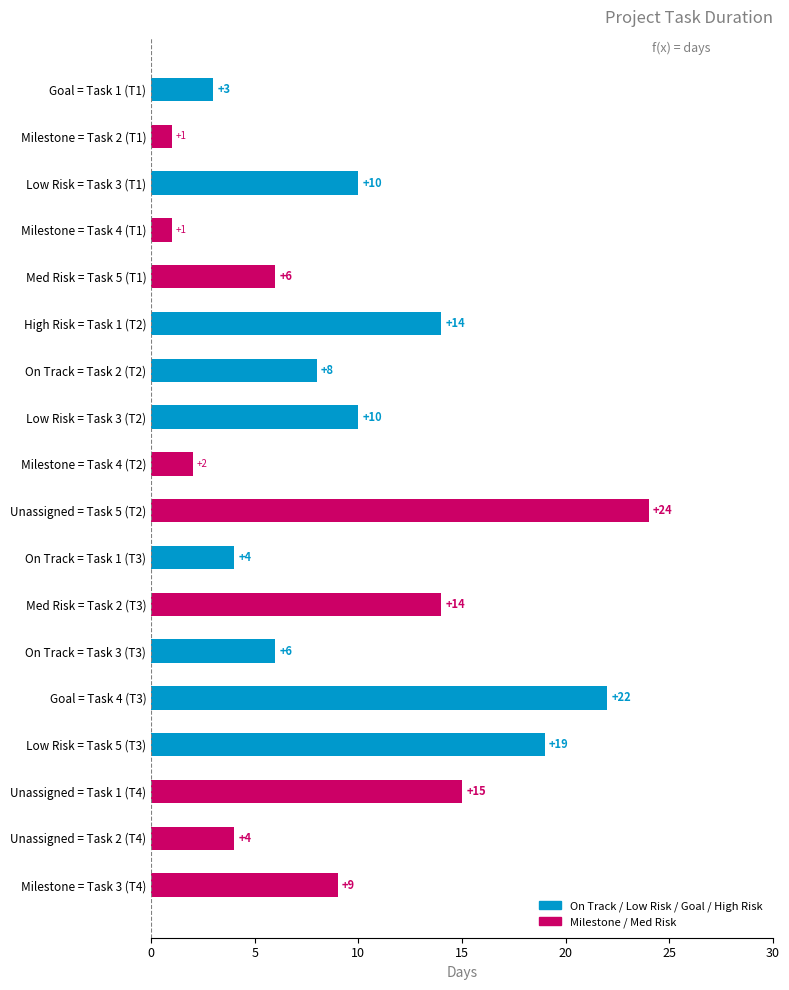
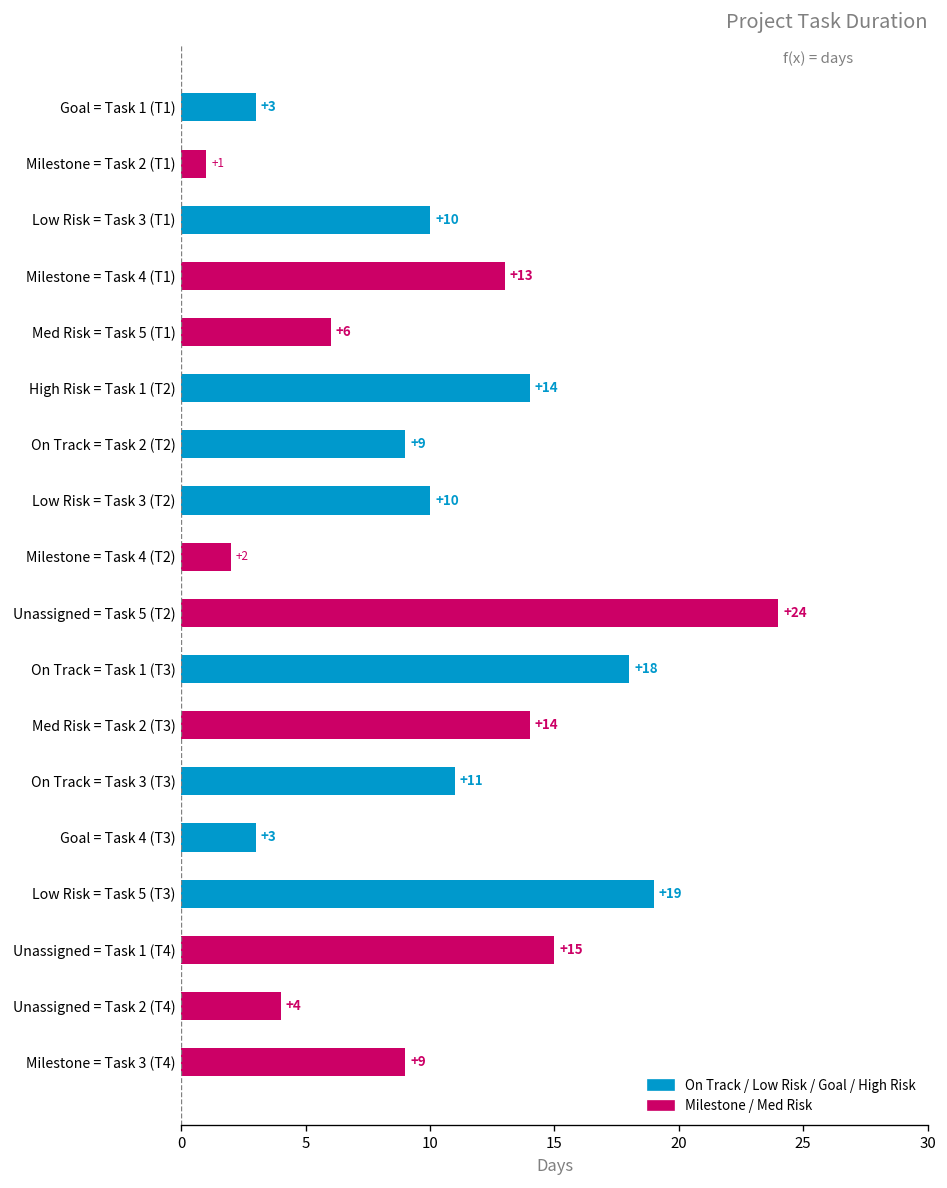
  {
    "Goal = Task 1 (T1)": "+3",
    "Milestone = Task 2 (T1)": "+1",
    "Low Risk = Task 3 (T1)": "+10",
-   "Milestone = Task 4 (T1)": "+1",
+   "Milestone = Task 4 (T1)": "+13",
    "Med Risk = Task 5 (T1)": "+6",
    "High Risk = Task 1 (T2)": "+14",
-   "On Track = Task 2 (T2)": "+8",
+   "On Track = Task 2 (T2)": "+9",
    "Low Risk = Task 3 (T2)": "+10",
    "Milestone = Task 4 (T2)": "+2",
    "Unassigned = Task 5 (T2)": "+24",
-   "On Track = Task 1 (T3)": "+4",
+   "On Track = Task 1 (T3)": "+18",
    "Med Risk = Task 2 (T3)": "+14",
-   "On Track = Task 3 (T3)": "+6",
-   "Goal = Task 4 (T3)": "+22",
+   "On Track = Task 3 (T3)": "+11",
+   "Goal = Task 4 (T3)": "+3",
    "Low Risk = Task 5 (T3)": "+19",
    "Unassigned = Task 1 (T4)": "+15",
    "Unassigned = Task 2 (T4)": "+4",
    "Milestone = Task 3 (T4)": "+9"
  }
